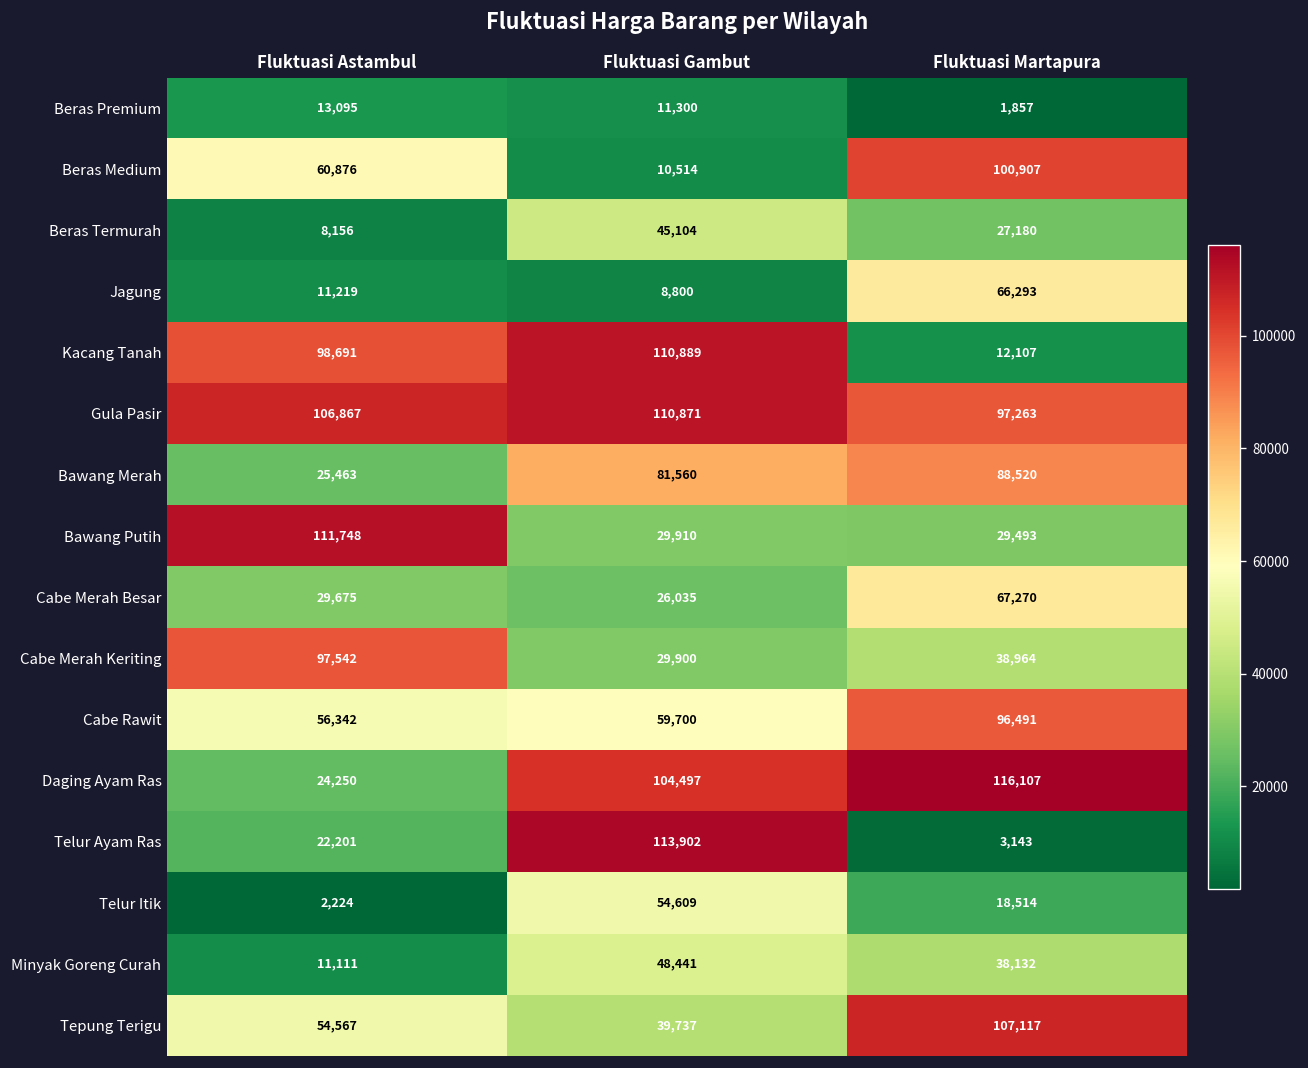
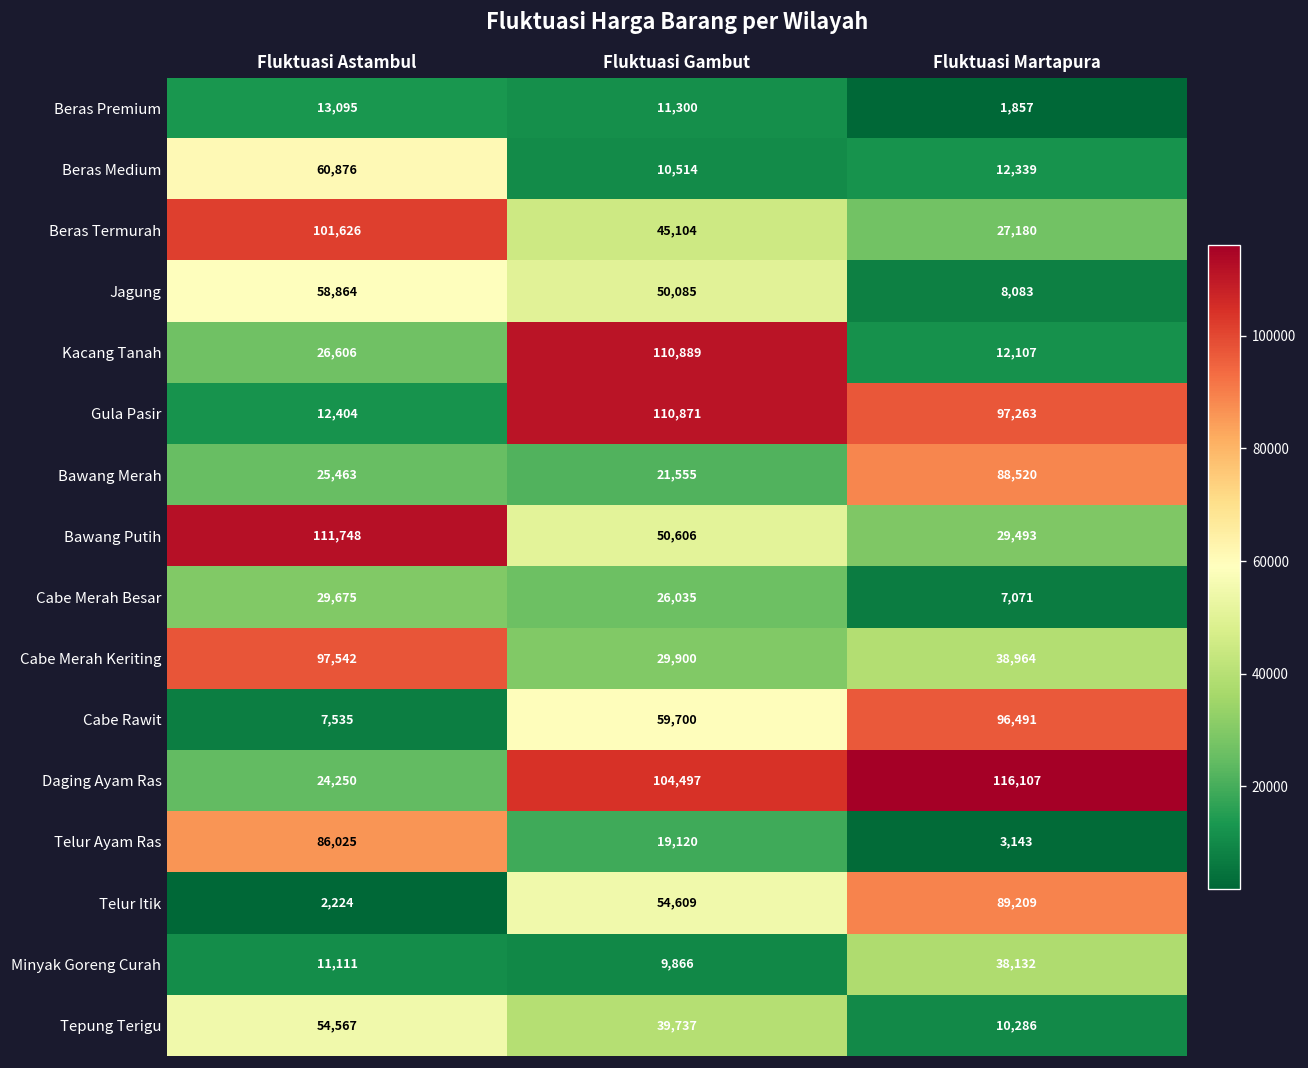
  {
    "Beras Premium": {
      "Fluktuasi Astambul": "13,095",
      "Fluktuasi Gambut": "11,300",
      "Fluktuasi Martapura": "1,857"
    },
    "Beras Medium": {
      "Fluktuasi Astambul": "60,876",
      "Fluktuasi Gambut": "10,514",
-     "Fluktuasi Martapura": "100,907"
+     "Fluktuasi Martapura": "12,339"
    },
    "Beras Termurah": {
-     "Fluktuasi Astambul": "8,156",
+     "Fluktuasi Astambul": "101,626",
      "Fluktuasi Gambut": "45,104",
      "Fluktuasi Martapura": "27,180"
    },
    "Jagung": {
-     "Fluktuasi Astambul": "11,219",
-     "Fluktuasi Gambut": "8,800",
-     "Fluktuasi Martapura": "66,293"
+     "Fluktuasi Astambul": "58,864",
+     "Fluktuasi Gambut": "50,085",
+     "Fluktuasi Martapura": "8,083"
    },
    "Kacang Tanah": {
-     "Fluktuasi Astambul": "98,691",
+     "Fluktuasi Astambul": "26,606",
      "Fluktuasi Gambut": "110,889",
      "Fluktuasi Martapura": "12,107"
    },
    "Gula Pasir": {
-     "Fluktuasi Astambul": "106,867",
+     "Fluktuasi Astambul": "12,404",
      "Fluktuasi Gambut": "110,871",
      "Fluktuasi Martapura": "97,263"
    },
    "Bawang Merah": {
      "Fluktuasi Astambul": "25,463",
-     "Fluktuasi Gambut": "81,560",
+     "Fluktuasi Gambut": "21,555",
      "Fluktuasi Martapura": "88,520"
    },
    "Bawang Putih": {
      "Fluktuasi Astambul": "111,748",
-     "Fluktuasi Gambut": "29,910",
+     "Fluktuasi Gambut": "50,606",
      "Fluktuasi Martapura": "29,493"
    },
    "Cabe Merah Besar": {
      "Fluktuasi Astambul": "29,675",
      "Fluktuasi Gambut": "26,035",
-     "Fluktuasi Martapura": "67,270"
+     "Fluktuasi Martapura": "7,071"
    },
    "Cabe Merah Keriting": {
      "Fluktuasi Astambul": "97,542",
      "Fluktuasi Gambut": "29,900",
      "Fluktuasi Martapura": "38,964"
    },
    "Cabe Rawit": {
-     "Fluktuasi Astambul": "56,342",
+     "Fluktuasi Astambul": "7,535",
      "Fluktuasi Gambut": "59,700",
      "Fluktuasi Martapura": "96,491"
    },
    "Daging Ayam Ras": {
      "Fluktuasi Astambul": "24,250",
      "Fluktuasi Gambut": "104,497",
      "Fluktuasi Martapura": "116,107"
    },
    "Telur Ayam Ras": {
-     "Fluktuasi Astambul": "22,201",
-     "Fluktuasi Gambut": "113,902",
+     "Fluktuasi Astambul": "86,025",
+     "Fluktuasi Gambut": "19,120",
      "Fluktuasi Martapura": "3,143"
    },
    "Telur Itik": {
      "Fluktuasi Astambul": "2,224",
      "Fluktuasi Gambut": "54,609",
-     "Fluktuasi Martapura": "18,514"
+     "Fluktuasi Martapura": "89,209"
    },
    "Minyak Goreng Curah": {
      "Fluktuasi Astambul": "11,111",
-     "Fluktuasi Gambut": "48,441",
+     "Fluktuasi Gambut": "9,866",
      "Fluktuasi Martapura": "38,132"
    },
    "Tepung Terigu": {
      "Fluktuasi Astambul": "54,567",
      "Fluktuasi Gambut": "39,737",
-     "Fluktuasi Martapura": "107,117"
+     "Fluktuasi Martapura": "10,286"
    }
  }
